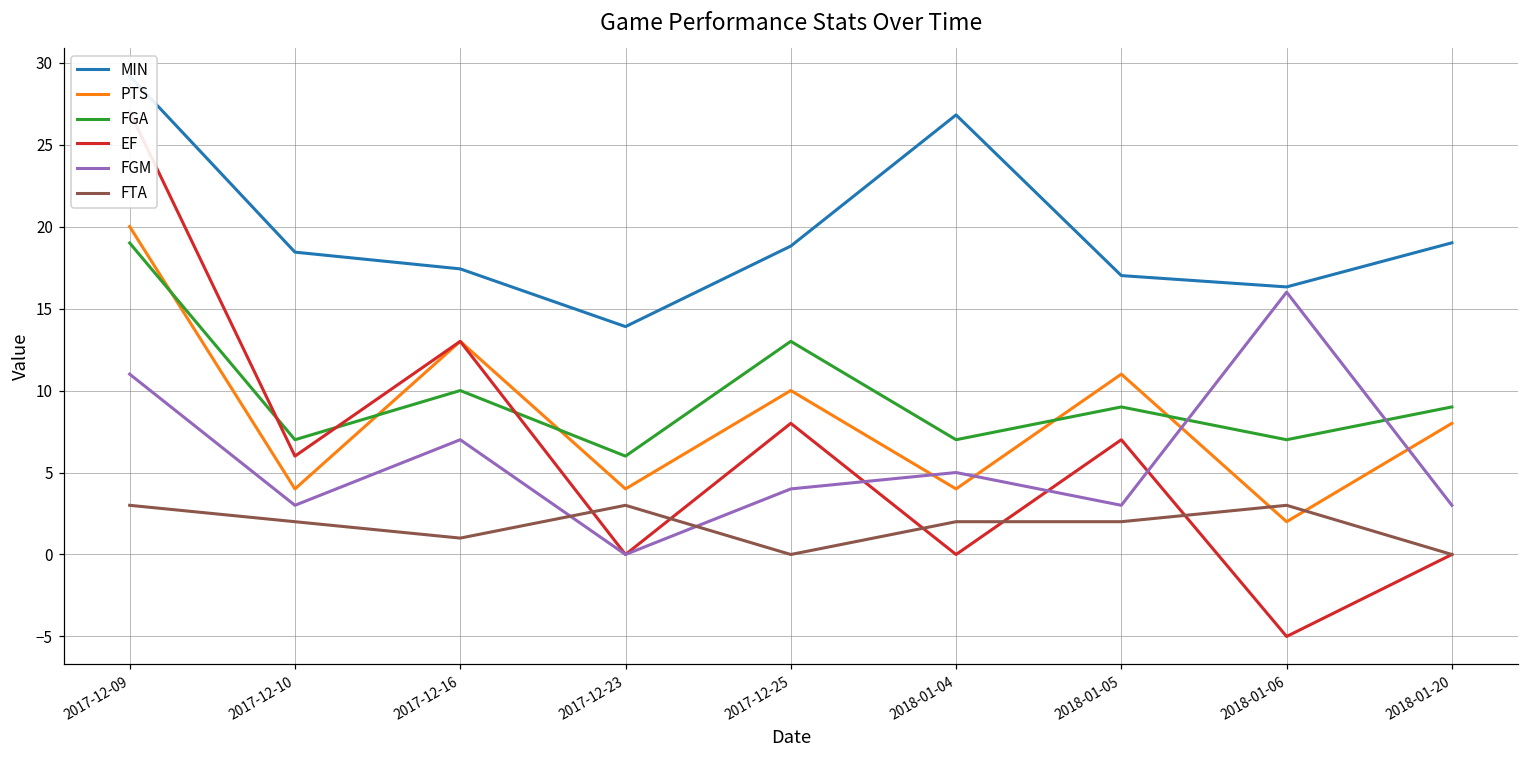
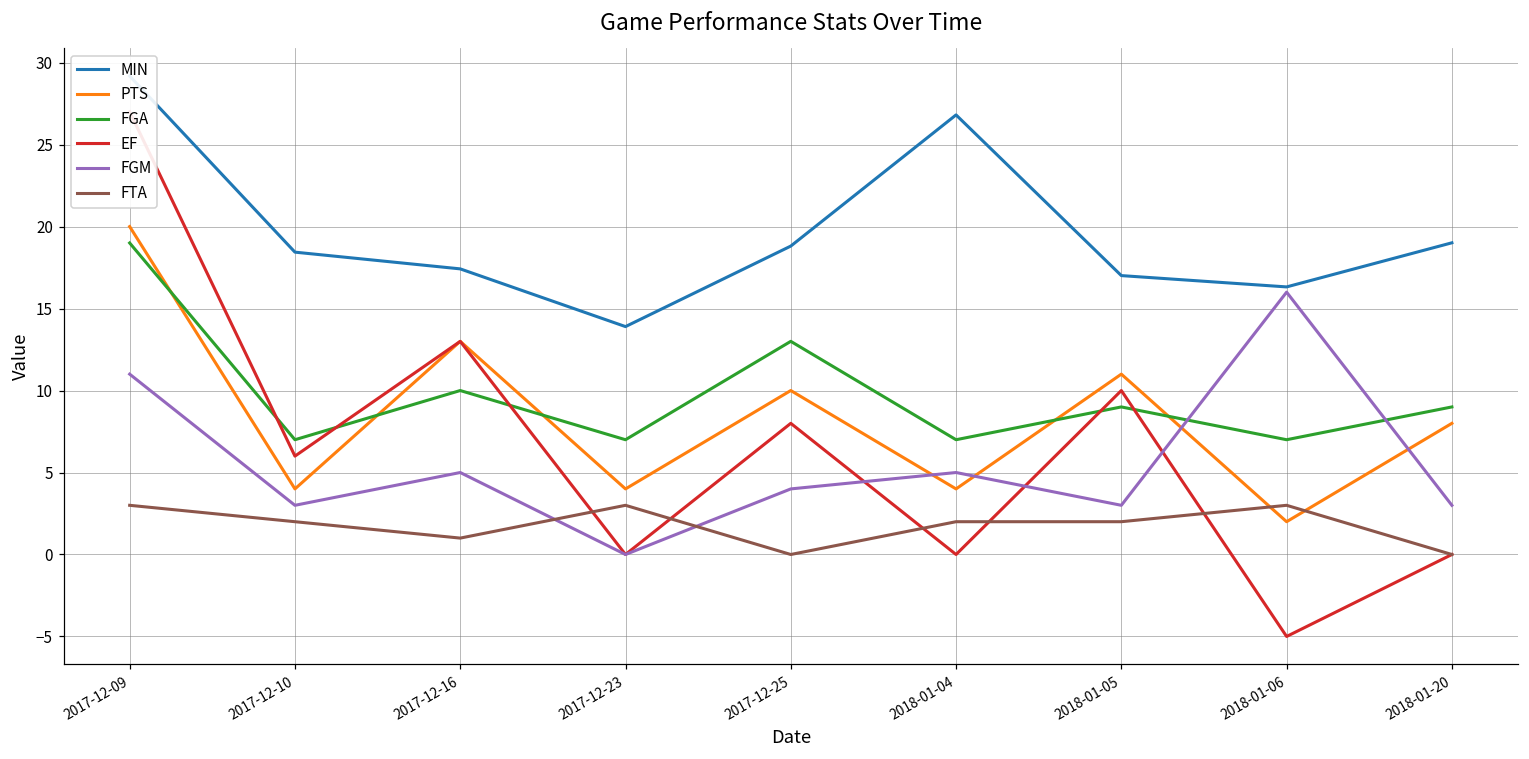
  {
    "MIN": {
      "2017-12-10": 18.4,
      "2017-12-16": 17.4,
      "2017-12-23": 14,
      "2017-12-25": 18.8,
      "2018-01-04": 26.8,
      "2018-01-05": 17,
      "2018-01-06": 16.3,
      "2018-01-20": 19
    },
    "PTS": {
      "2017-12-09": 20,
      "2017-12-10": 4,
      "2017-12-23": 4,
      "2017-12-25": 10,
      "2018-01-04": 4,
      "2018-01-05": 11,
      "2018-01-06": 2,
      "2018-01-20": 8
    },
    "FGA": {
      "2017-12-09": 19,
      "2017-12-10": 7,
      "2017-12-16": 10,
-     "2017-12-23": 6,
+     "2017-12-23": 7,
      "2017-12-25": 13,
      "2018-01-04": 7,
      "2018-01-05": 9,
      "2018-01-06": 7,
      "2018-01-20": 9
    },
    "EF": {
      "2017-12-10": 6,
      "2017-12-25": 8,
      "2018-01-04": 0,
-     "2018-01-05": 7,
+     "2018-01-05": 10,
      "2018-01-06": -5
    },
    "FGM": {
      "2017-12-09": 11,
      "2017-12-10": 3,
-     "2017-12-16": 7,
+     "2017-12-16": 5,
      "2017-12-25": 4,
      "2018-01-04": 5,
      "2018-01-05": 3,
      "2018-01-06": 16,
      "2018-01-20": 3
    },
    "FTA": {
      "2017-12-09": 3,
      "2017-12-10": 2,
      "2017-12-16": 1,
      "2017-12-23": 3,
      "2017-12-25": 0,
      "2018-01-04": 2,
      "2018-01-05": 2,
      "2018-01-06": 3
    }
  }
